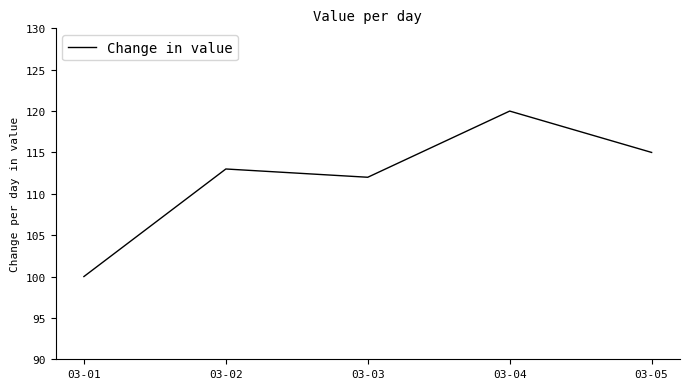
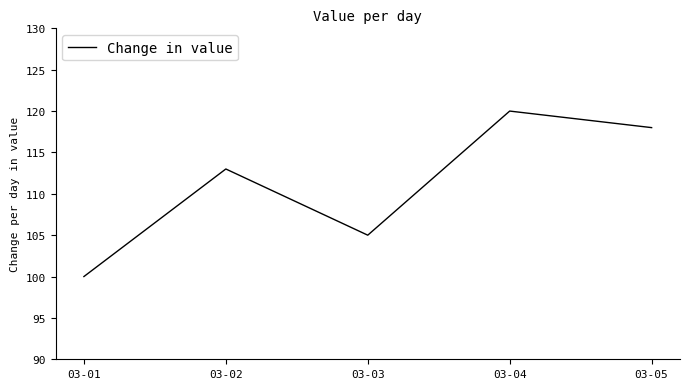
  {
    "03-01": 100,
    "03-02": 113,
-   "03-03": 112,
+   "03-03": 105,
    "03-04": 120,
-   "03-05": 115
+   "03-05": 118
  }
